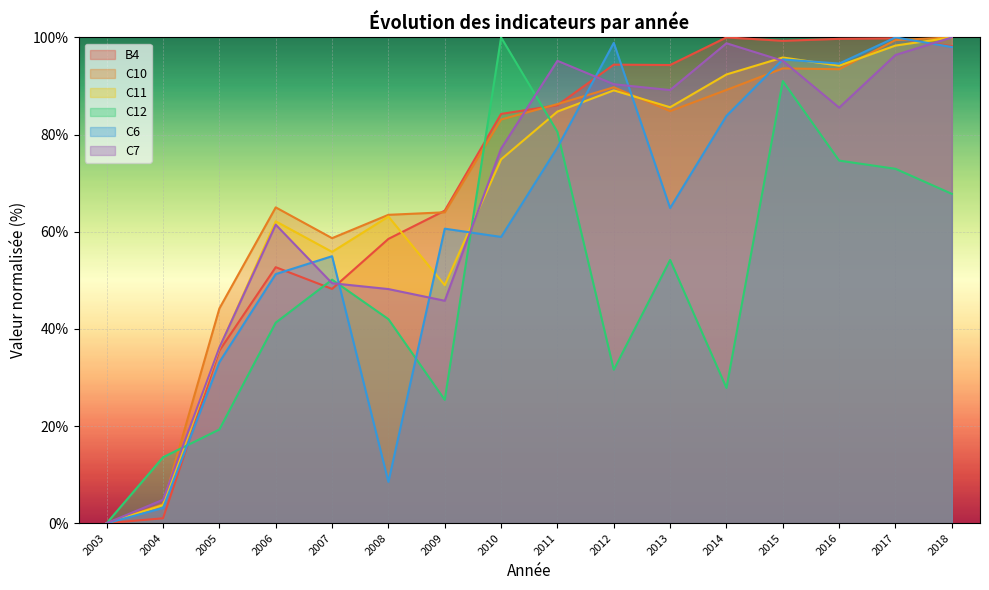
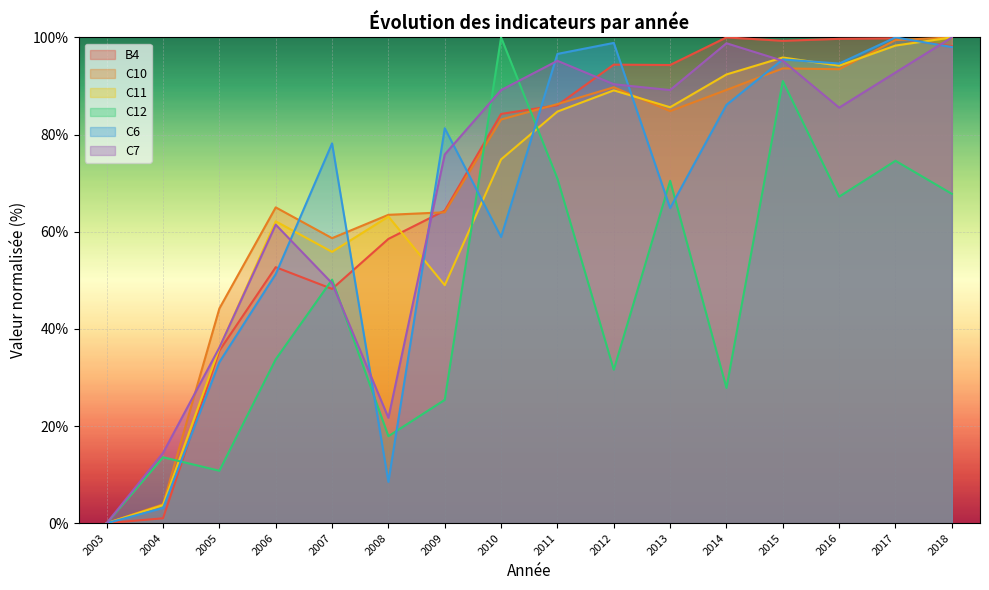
  {
    "C12": {
      "2004": "14%",
-     "2005": "19%",
-     "2006": "41%",
+     "2005": "11%",
+     "2006": "34%",
      "2007": "50%",
-     "2008": "42%",
+     "2008": "18%",
      "2009": "25%",
      "2010": "100%",
-     "2011": "81%",
+     "2011": "71%",
      "2012": "32%",
-     "2013": "54%",
+     "2013": "70%",
      "2014": "28%",
      "2015": "91%",
-     "2016": "75%",
-     "2017": "73%",
+     "2016": "67%",
+     "2017": "75%",
      "2018": "68%"
    },
    "C6": {
      "2004": "3%",
      "2005": "33%",
      "2006": "51%",
-     "2007": "55%",
+     "2007": "78%",
      "2008": "8%",
-     "2009": "61%",
+     "2009": "81%",
      "2010": "59%",
-     "2011": "77%",
+     "2011": "97%",
      "2012": "99%",
      "2013": "65%",
-     "2014": "84%"
+     "2014": "86%"
    },
    "C7": {
-     "2004": "5%",
+     "2004": "14%",
      "2006": "61%",
      "2007": "49%",
-     "2008": "48%",
-     "2009": "46%",
-     "2010": "77%",
+     "2008": "22%",
+     "2009": "76%",
+     "2010": "89%",
      "2011": "95%",
      "2012": "90%",
      "2013": "89%",
      "2014": "99%",
      "2016": "86%",
-     "2017": "96%"
+     "2017": "93%"
    }
  }
